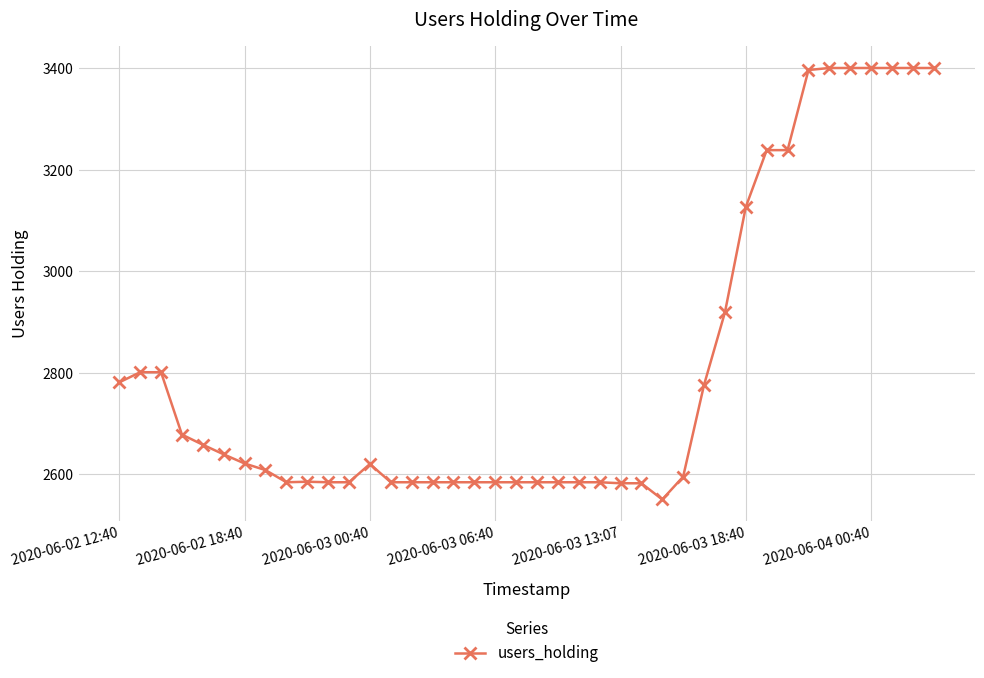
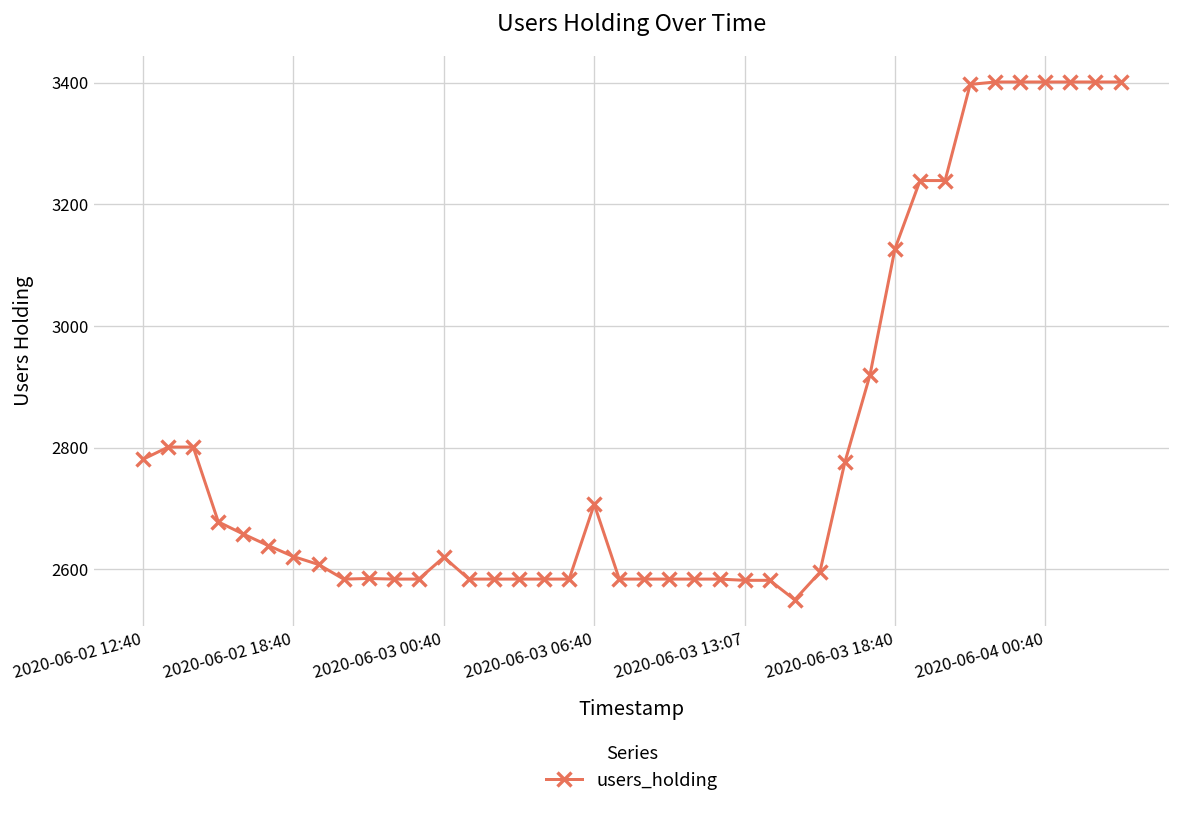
  {
    "2020-06-02 12:40": 2780,
    "2020-06-02 18:40": 2620,
    "2020-06-03 00:40": 2620,
-   "2020-06-03 06:40": 2580,
+   "2020-06-03 06:40": 2710,
    "2020-06-03 13:07": 2580,
    "2020-06-03 18:40": 3130,
    "2020-06-04 00:40": 3400
  }
